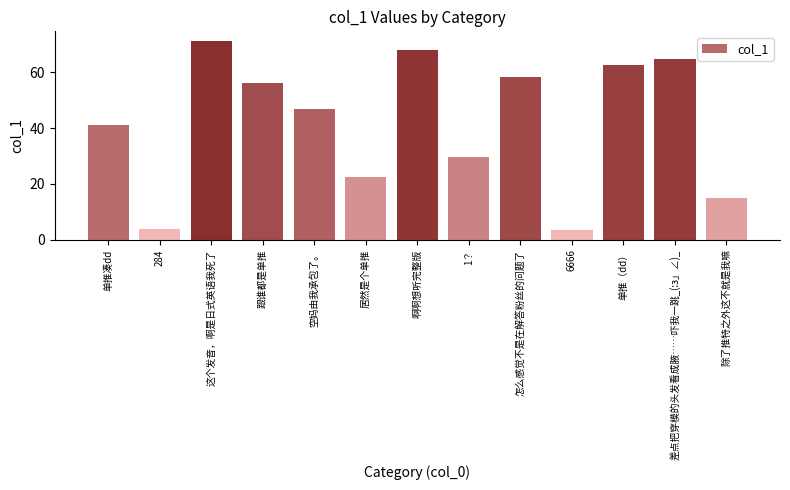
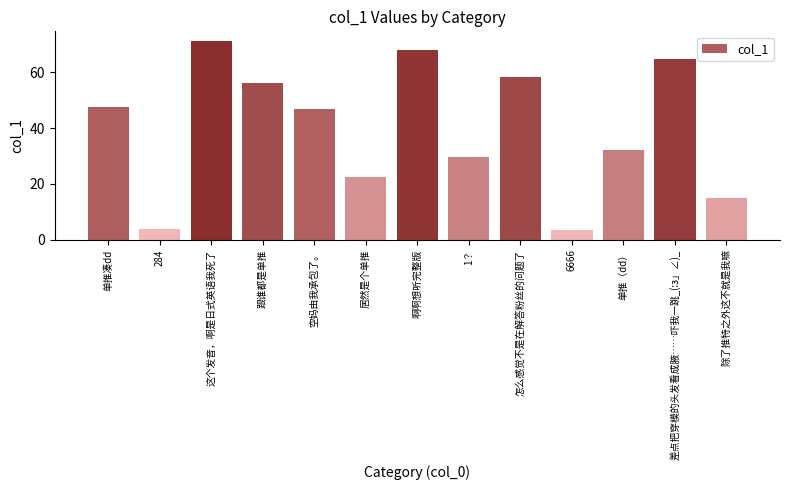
  {
-   "单推凑dd": 41,
+   "单推凑dd": 47,
    "284": 4,
    "这个发音，啊是日式英语我死了": 71,
    "跟谁都是单推": 56,
    "空妈由我承包了。": 47,
    "居然是个单推": 23,
    "啊啊想听完整版": 68,
    "1？": 30,
    "怎么感觉不是在解答粉丝的问题了": 58,
    "6666": 4,
-   "单推（dd）": 63,
+   "单推（dd）": 32,
    "差点把穿模的头发看成腋……吓我一跳_(:з」∠)_": 65,
    "除了推特之外这不就是我嘛": 15
  }
